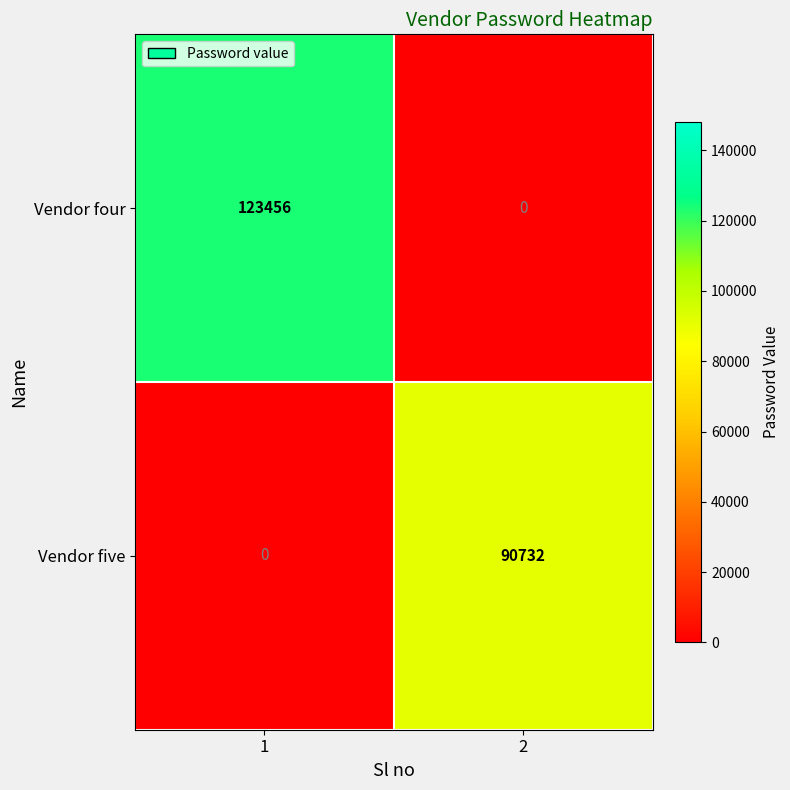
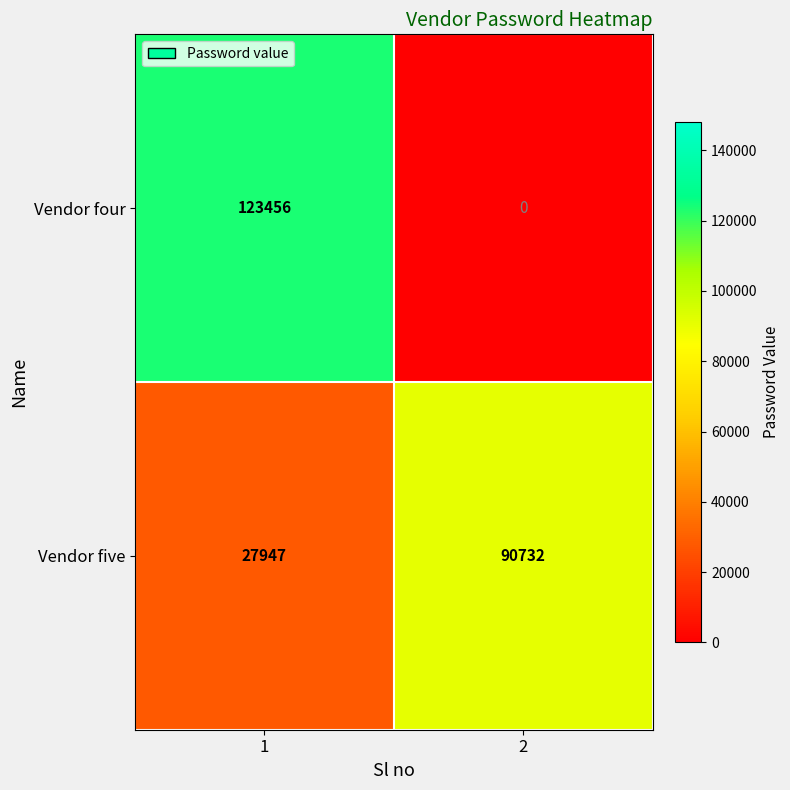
  {
    "Vendor four": {
      "1": 123456,
      "2": 0
    },
    "Vendor five": {
-     "1": 0,
+     "1": 27947,
      "2": 90732
    }
  }
